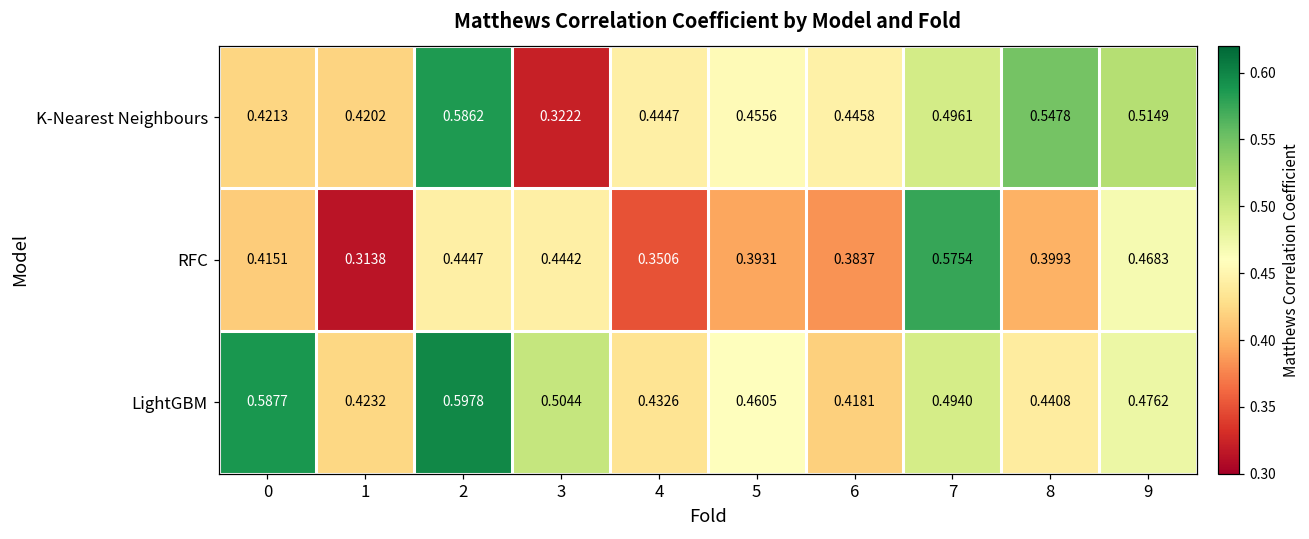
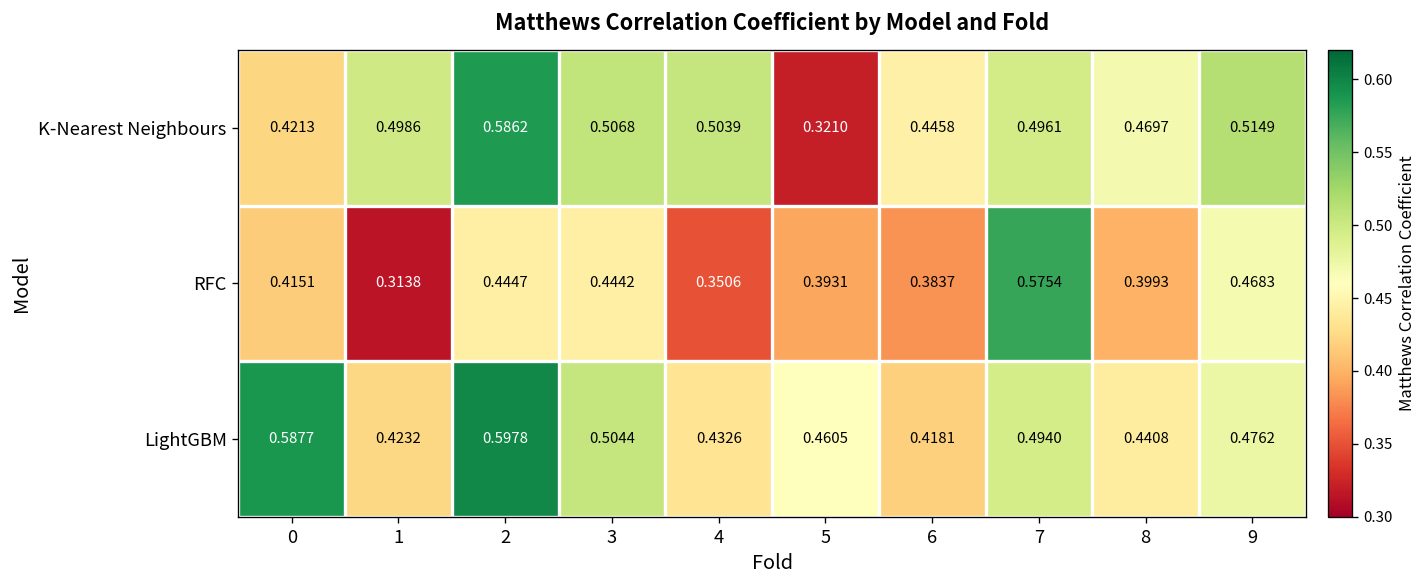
  {
    "K-Nearest Neighbours": {
      "0": 0.4213,
-     "1": 0.4202,
+     "1": 0.4986,
      "2": 0.5862,
-     "3": 0.3222,
-     "4": 0.4447,
-     "5": 0.4556,
+     "3": 0.5068,
+     "4": 0.5039,
+     "5": 0.3210,
      "6": 0.4458,
      "7": 0.4961,
-     "8": 0.5478,
+     "8": 0.4697,
      "9": 0.5149
    },
    "RFC": {
      "0": 0.4151,
      "1": 0.3138,
      "2": 0.4447,
      "3": 0.4442,
      "4": 0.3506,
      "5": 0.3931,
      "6": 0.3837,
      "7": 0.5754,
      "8": 0.3993,
      "9": 0.4683
    },
    "LightGBM": {
      "0": 0.5877,
      "1": 0.4232,
      "2": 0.5978,
      "3": 0.5044,
      "4": 0.4326,
      "5": 0.4605,
      "6": 0.4181,
      "7": 0.4940,
      "8": 0.4408,
      "9": 0.4762
    }
  }
